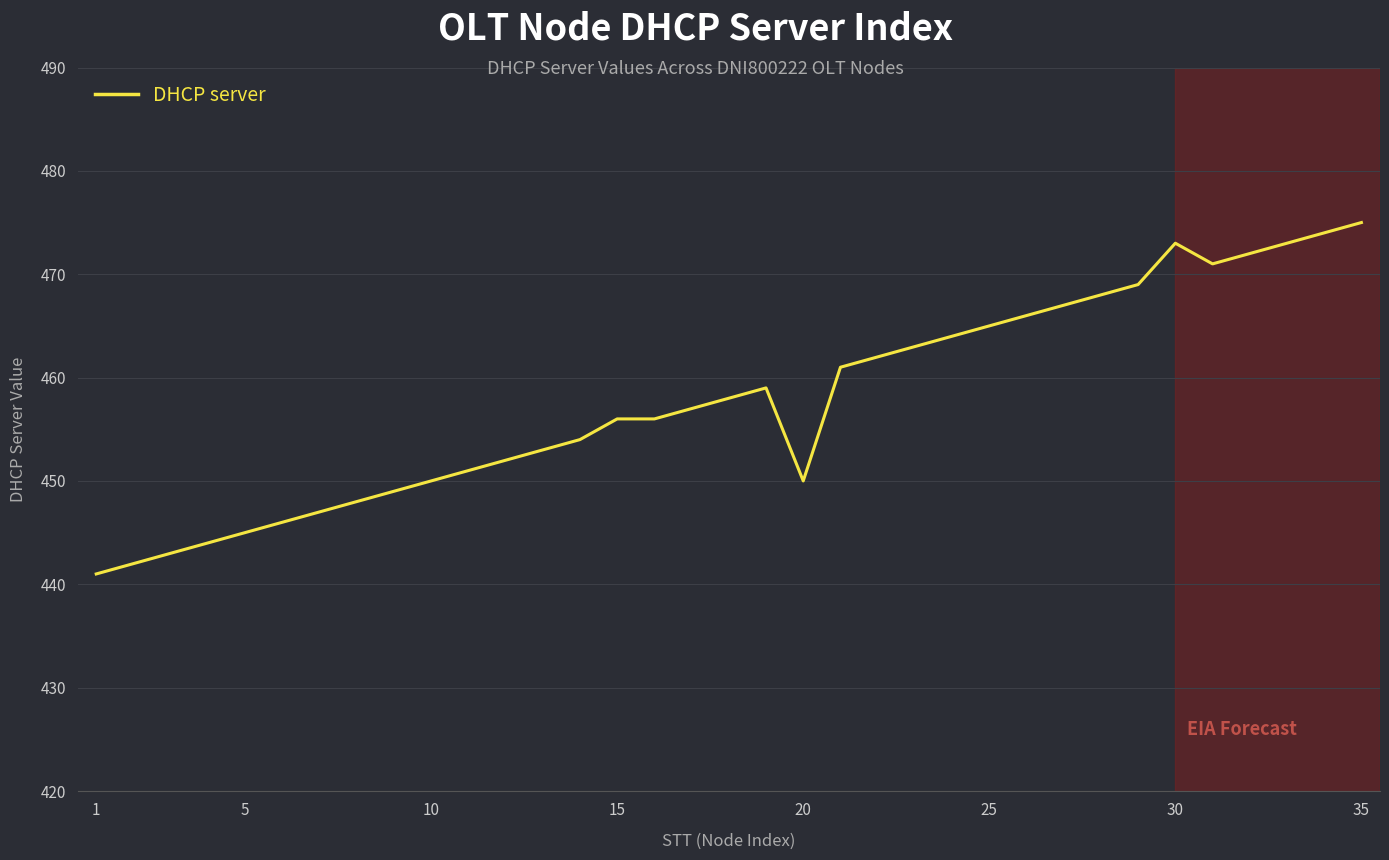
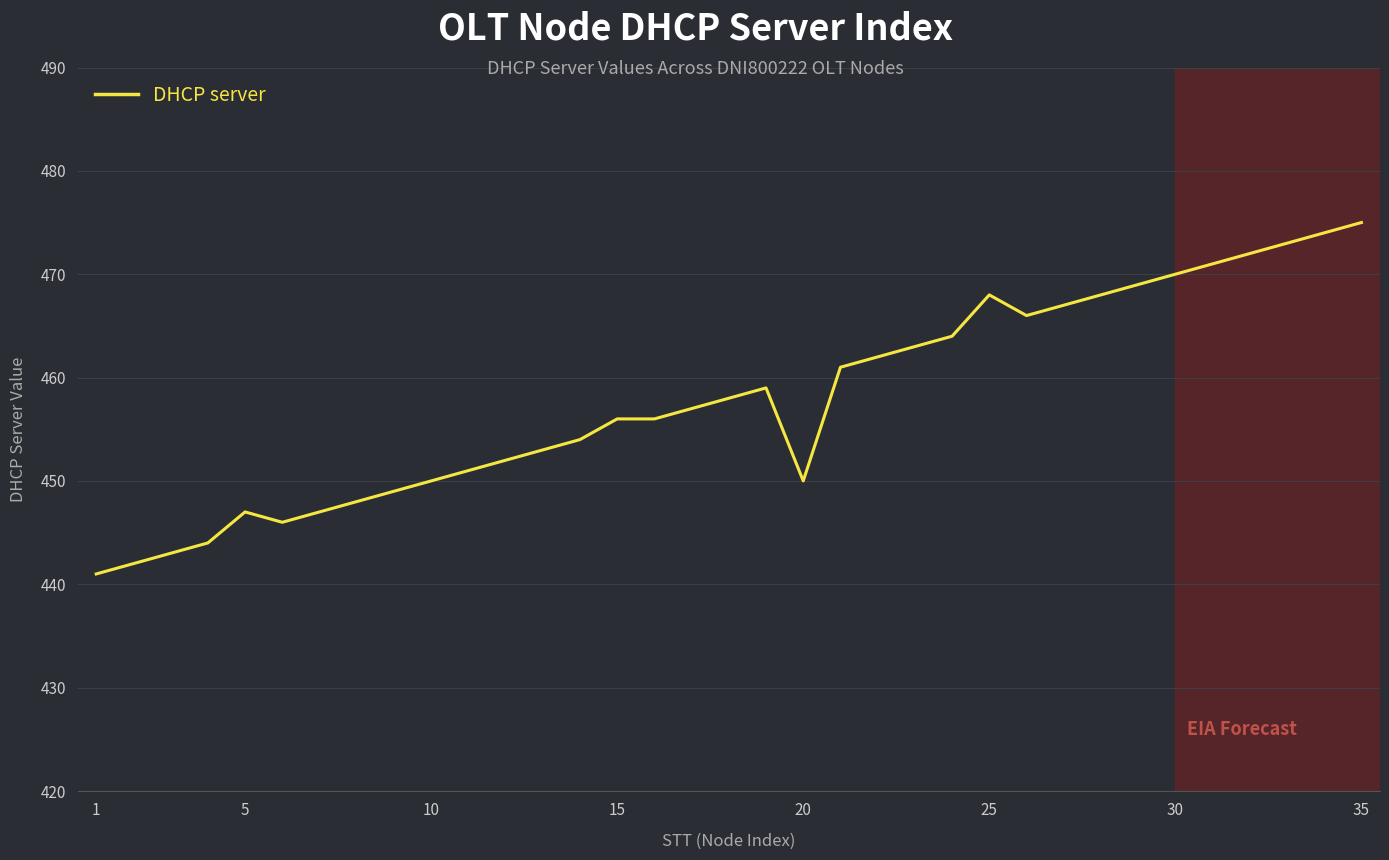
  {
    "1": 441,
-   "5": 445,
+   "5": 447,
    "10": 450,
    "15": 456,
    "20": 450,
-   "25": 465,
-   "30": 473,
+   "25": 468,
+   "30": 470,
    "35": 475
  }
